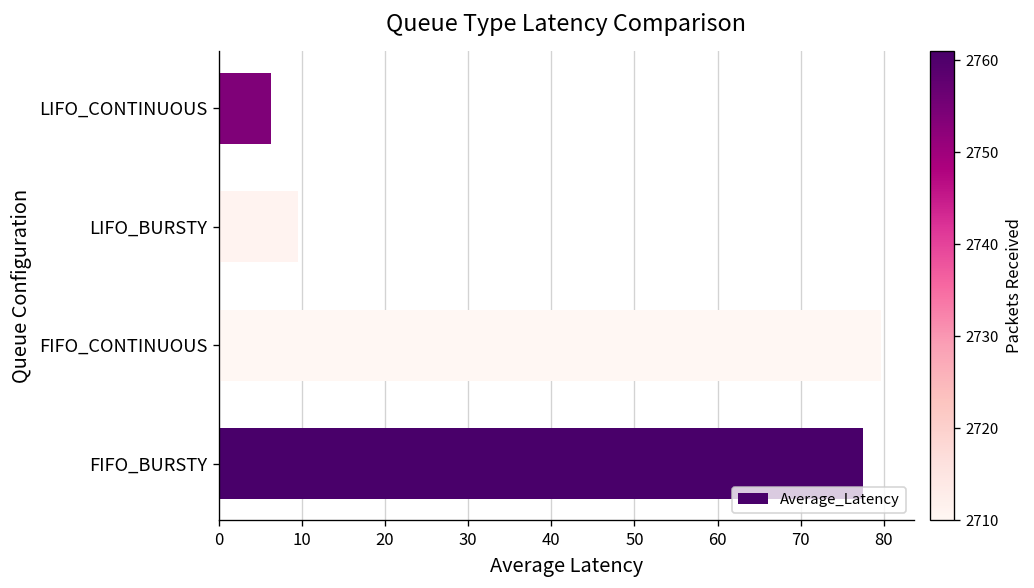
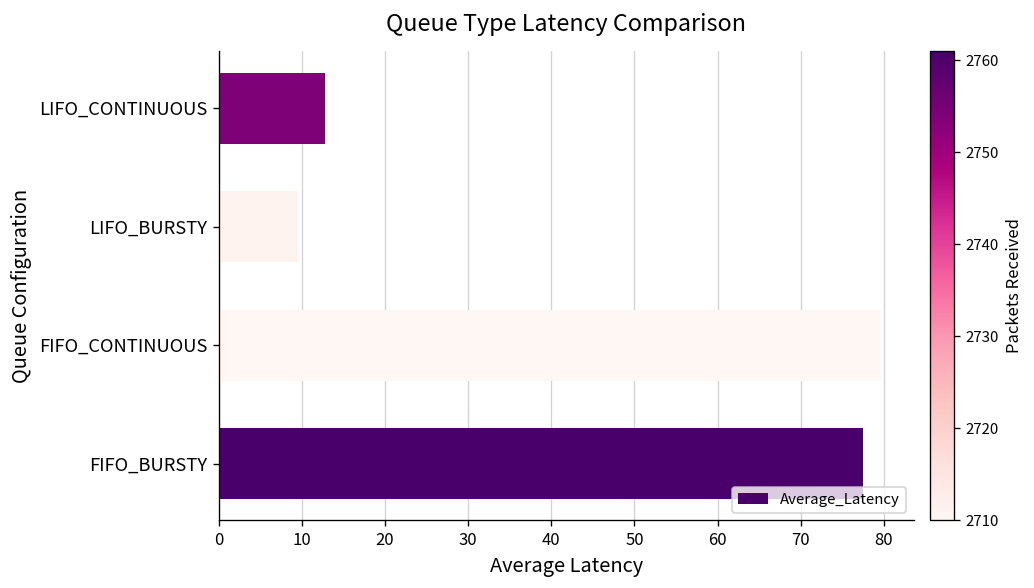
  {
-   "LIFO_CONTINUOUS": 6,
+   "LIFO_CONTINUOUS": 13,
    "LIFO_BURSTY": 10,
    "FIFO_CONTINUOUS": 80,
    "FIFO_BURSTY": 77
  }
